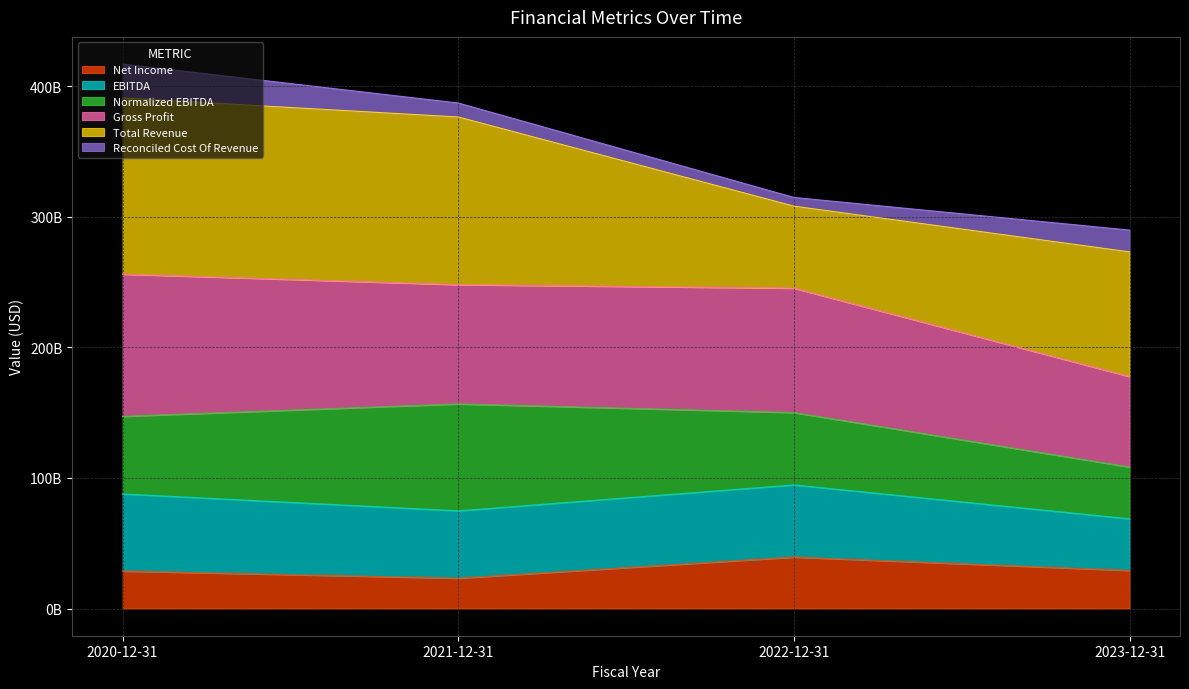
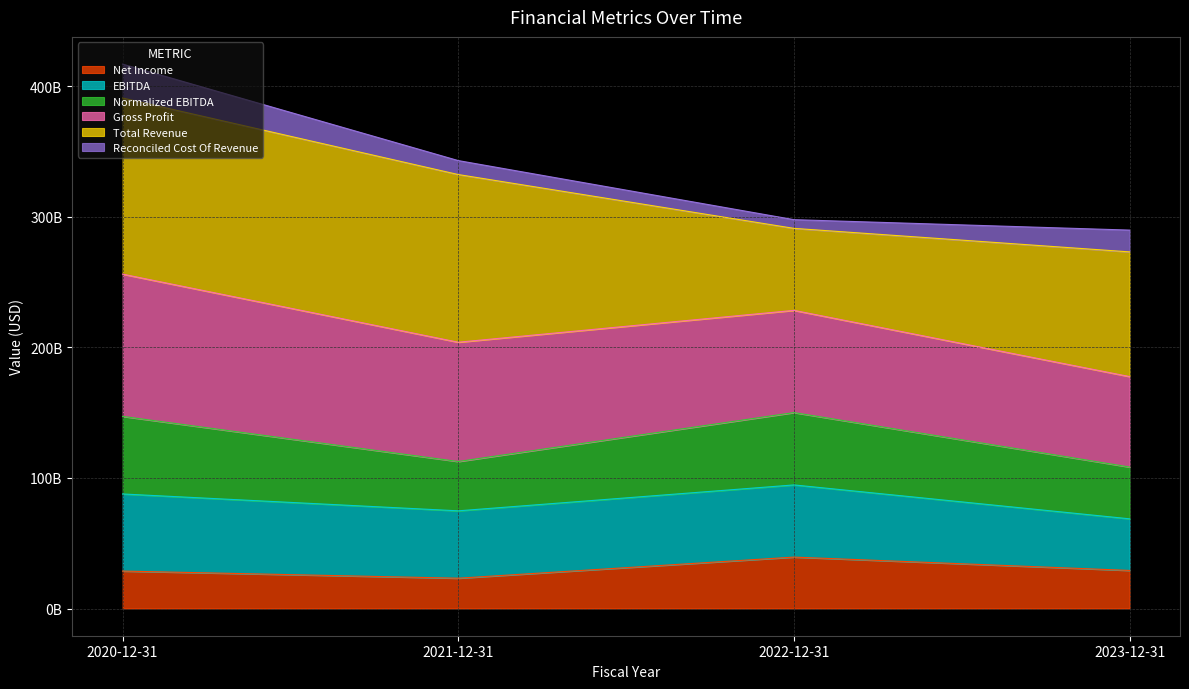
  {
    "Net Income": {
      "2020-12-31": 29000000000,
      "2021-12-31": 23000000000,
      "2022-12-31": 39000000000,
      "2023-12-31": 29000000000
    },
    "EBITDA": {
      "2020-12-31": 59000000000,
      "2021-12-31": 52000000000,
      "2022-12-31": 55000000000,
      "2023-12-31": 40000000000
    },
    "Normalized EBITDA": {
      "2020-12-31": 59000000000,
-     "2021-12-31": 82000000000,
+     "2021-12-31": 38000000000,
      "2022-12-31": 55000000000,
      "2023-12-31": 40000000000
    },
    "Gross Profit": {
      "2020-12-31": 109000000000,
      "2021-12-31": 91000000000,
-     "2022-12-31": 95000000000,
+     "2022-12-31": 78000000000,
      "2023-12-31": 69000000000
    },
    "Total Revenue": {
      "2021-12-31": 128000000000,
      "2022-12-31": 63000000000,
      "2023-12-31": 96000000000
    },
    "Reconciled Cost Of Revenue": {
      "2021-12-31": 11000000000,
      "2022-12-31": 7000000000,
      "2023-12-31": 17000000000
    }
  }
